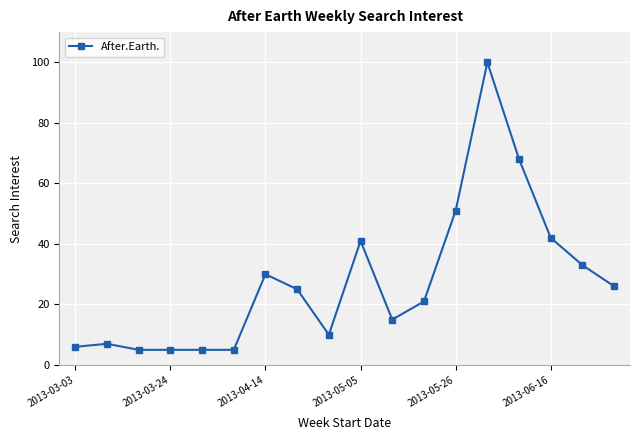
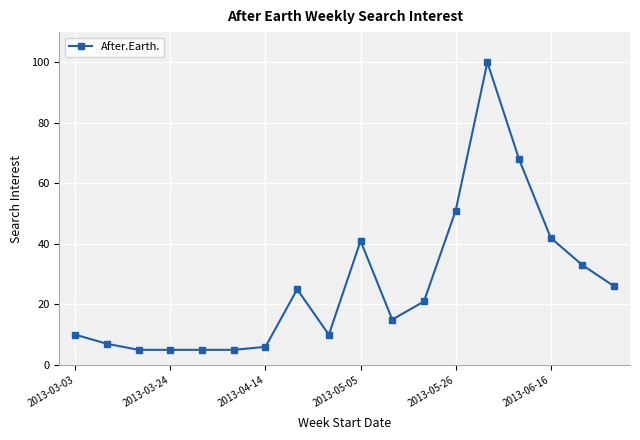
  {
-   "2013-03-03": 6,
+   "2013-03-03": 10,
    "2013-03-24": 5,
-   "2013-04-14": 30,
+   "2013-04-14": 6,
    "2013-05-05": 41,
    "2013-05-26": 51,
    "2013-06-16": 42
  }
